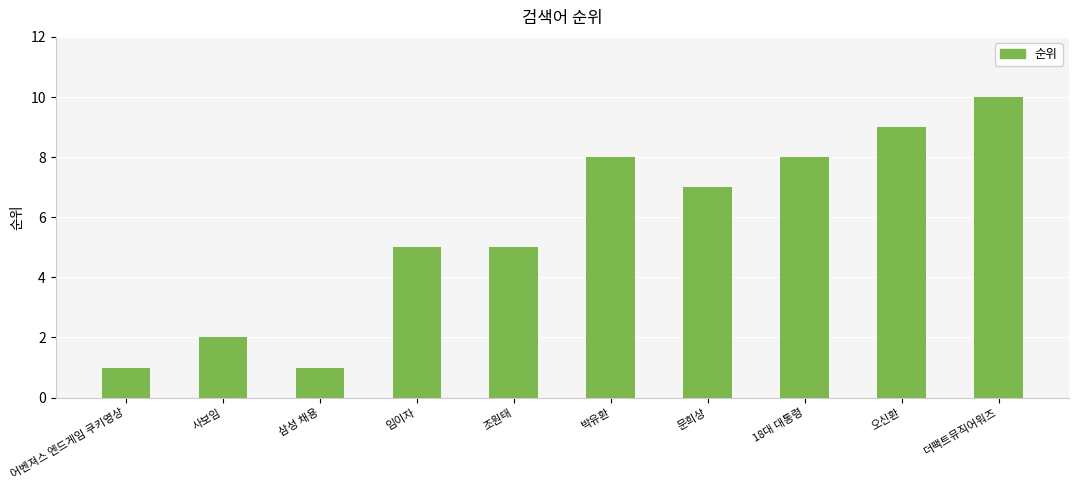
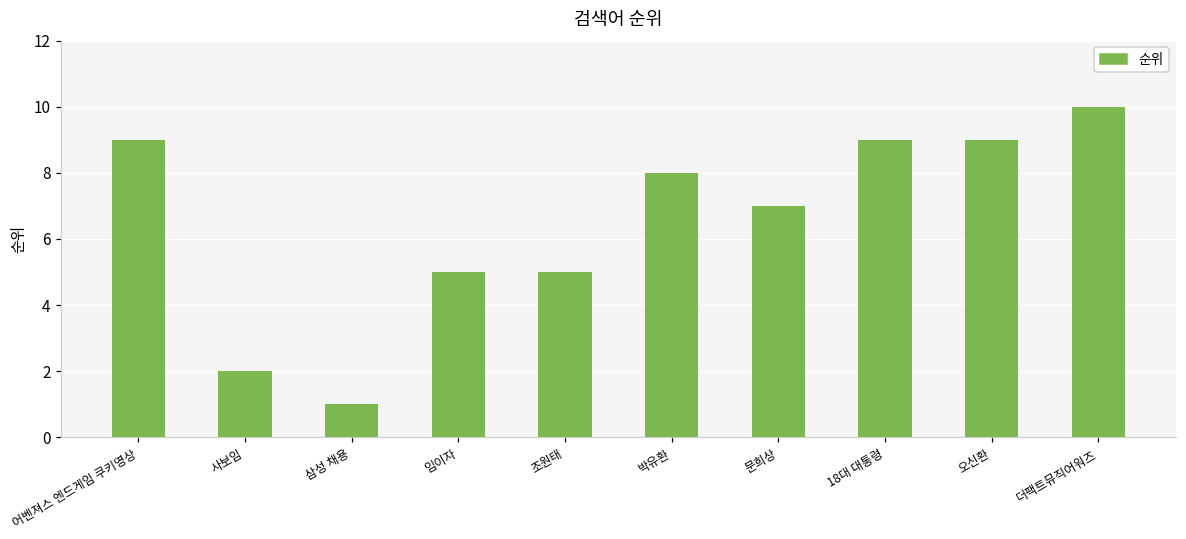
  {
-   "어벤져스 엔드게임 쿠키영상": 1,
+   "어벤져스 엔드게임 쿠키영상": 9,
    "사보임": 2,
    "삼성 채용": 1,
    "임이자": 5,
    "조원태": 5,
    "박유환": 8,
    "문희상": 7,
-   "18대 대통령": 8,
+   "18대 대통령": 9,
    "오신환": 9,
    "더팩트뮤직어워즈": 10
  }
